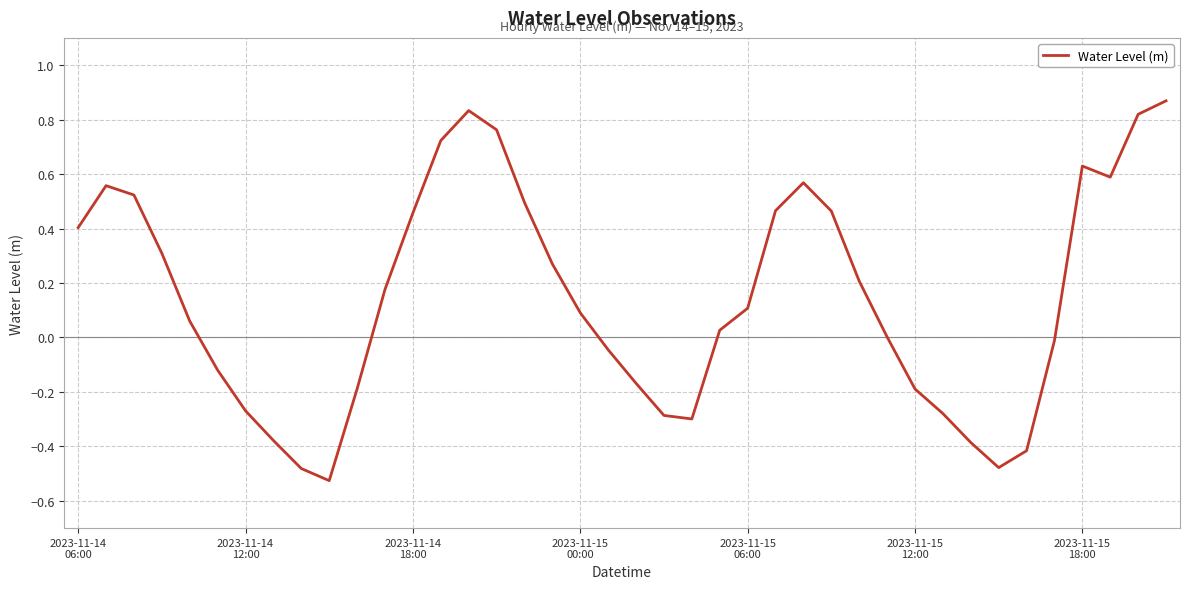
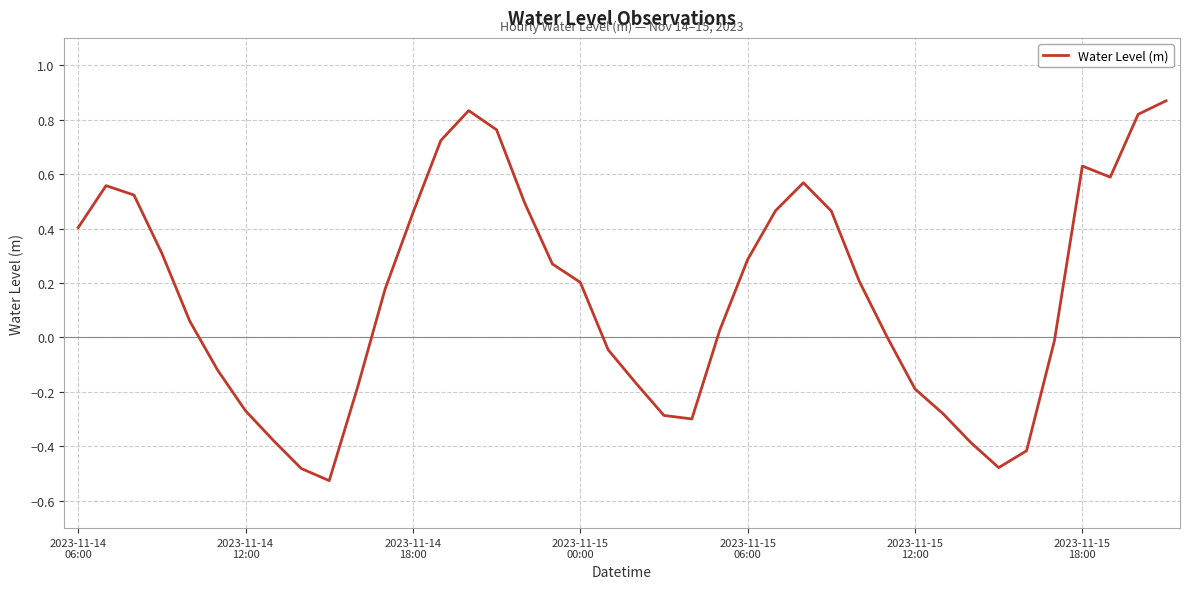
  {
    "2023-11-14 06:00": 0.40,
    "2023-11-14 12:00": -0.27,
    "2023-11-14 18:00": 0.46,
-   "2023-11-15 00:00": 0.09,
-   "2023-11-15 06:00": 0.11,
+   "2023-11-15 00:00": 0.20,
+   "2023-11-15 06:00": 0.29,
    "2023-11-15 12:00": -0.19,
    "2023-11-15 18:00": 0.63
  }
